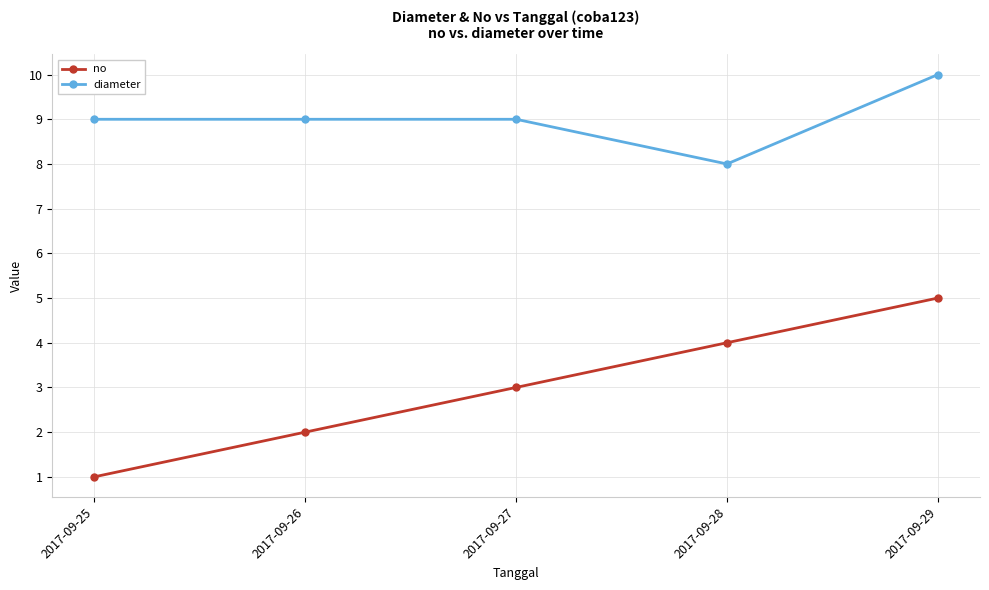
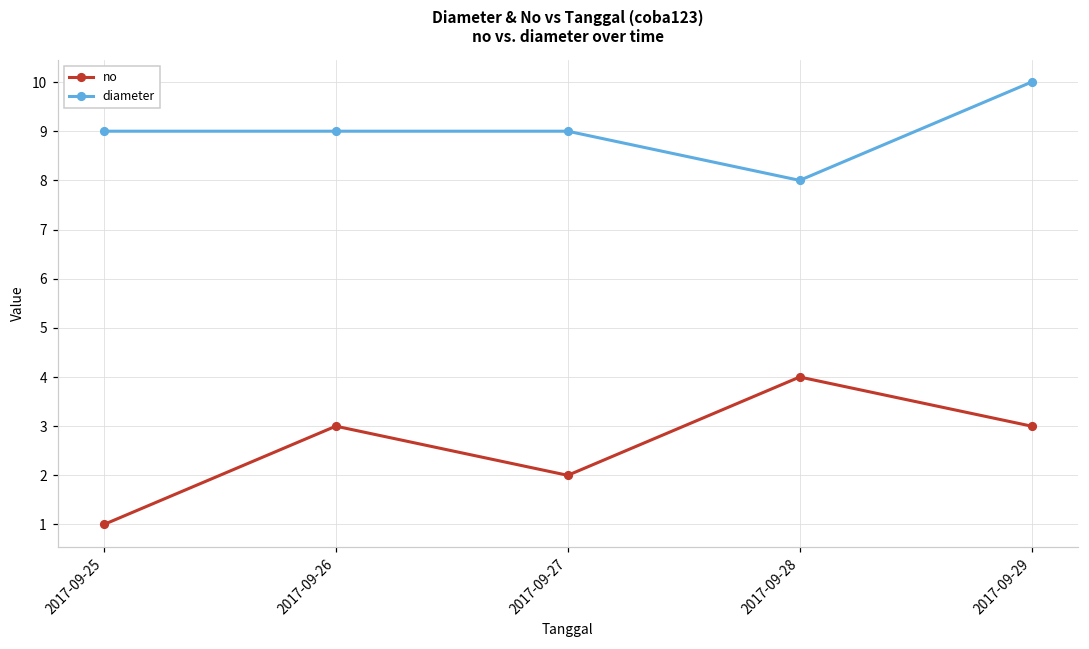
  {
    "no": {
      "2017-09-25": 1,
-     "2017-09-26": 2,
-     "2017-09-27": 3,
+     "2017-09-26": 3,
+     "2017-09-27": 2,
      "2017-09-28": 4,
-     "2017-09-29": 5
+     "2017-09-29": 3
    },
    "diameter": {
      "2017-09-25": 9,
      "2017-09-26": 9,
      "2017-09-27": 9,
      "2017-09-28": 8,
      "2017-09-29": 10
    }
  }
